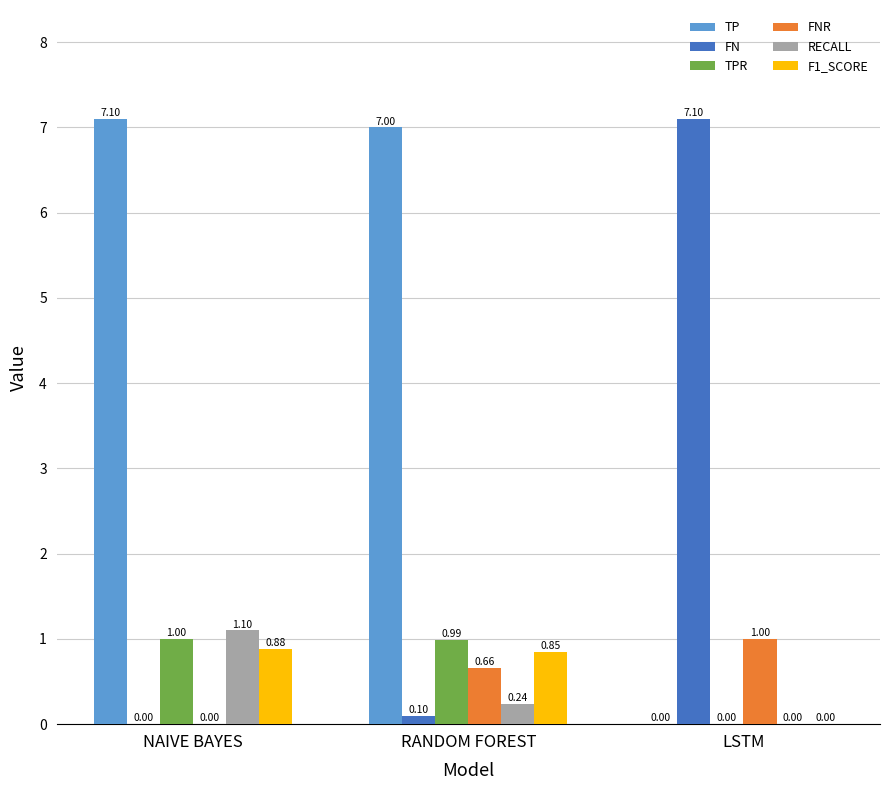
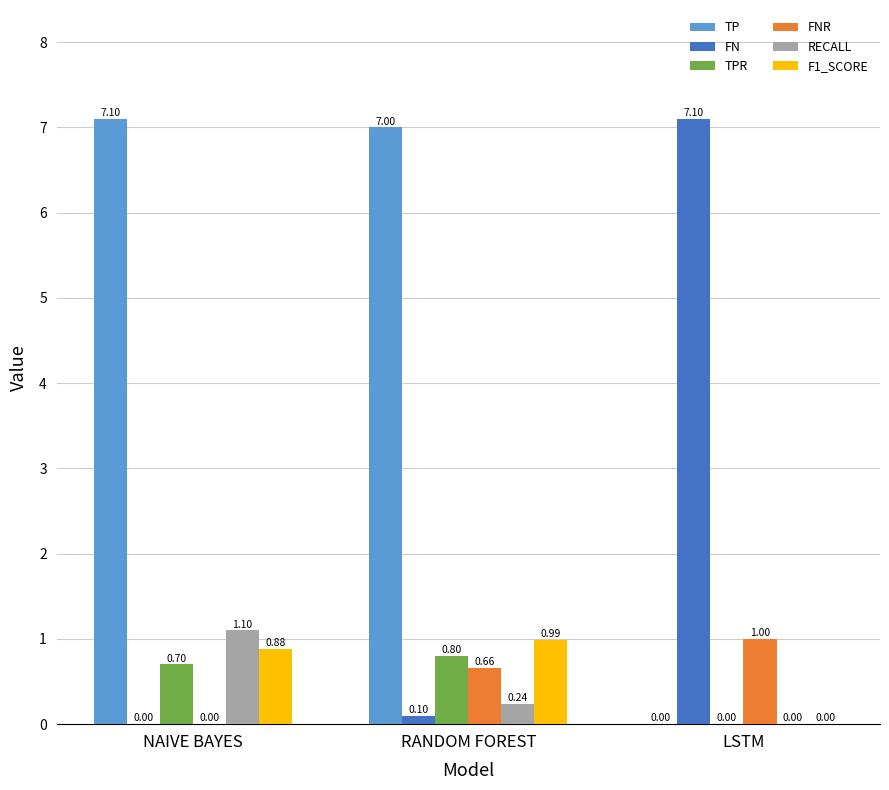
  {
    "TPR": {
-     "NAIVE BAYES": 1.00,
-     "RANDOM FOREST": 0.99,
+     "NAIVE BAYES": 0.70,
+     "RANDOM FOREST": 0.80,
      "LSTM": 0.00
    },
    "FNR": {
      "NAIVE BAYES": 0.00,
      "RANDOM FOREST": 0.66,
      "LSTM": 1.00
    },
    "RECALL": {
      "NAIVE BAYES": 1.10,
      "RANDOM FOREST": 0.24,
      "LSTM": 0.00
    },
    "F1_SCORE": {
      "NAIVE BAYES": 0.88,
-     "RANDOM FOREST": 0.85,
+     "RANDOM FOREST": 0.99,
      "LSTM": 0.00
    }
  }
